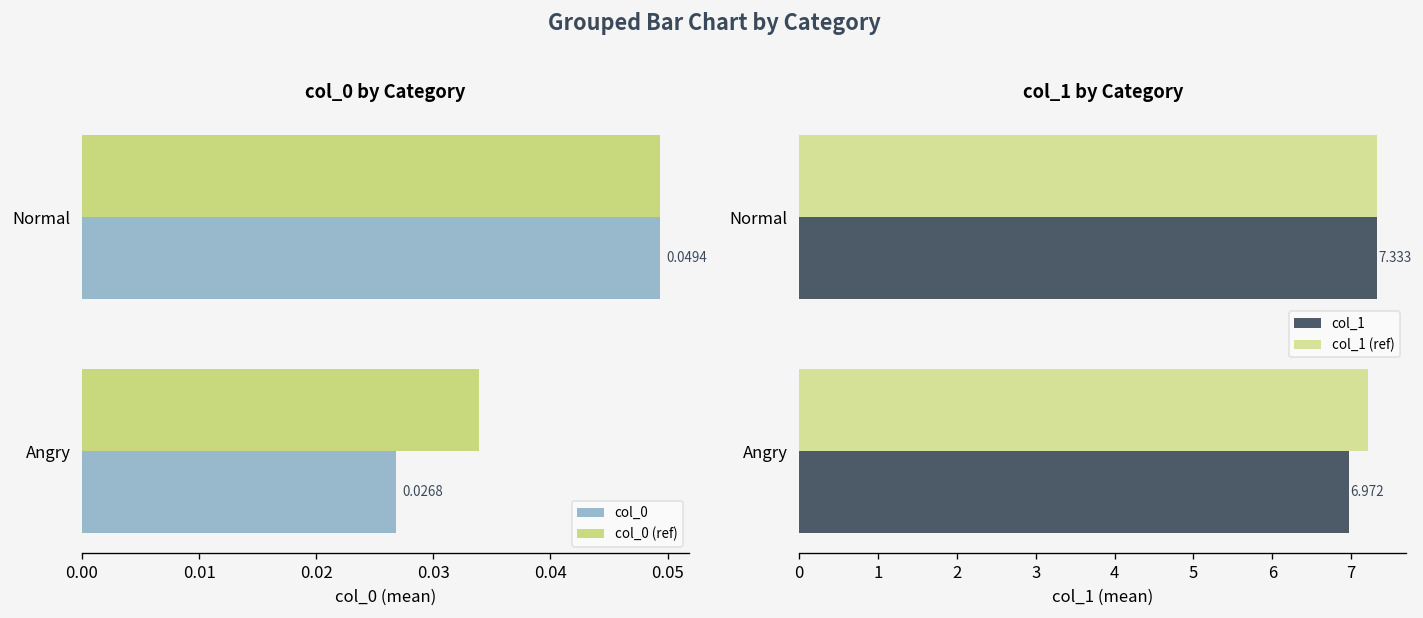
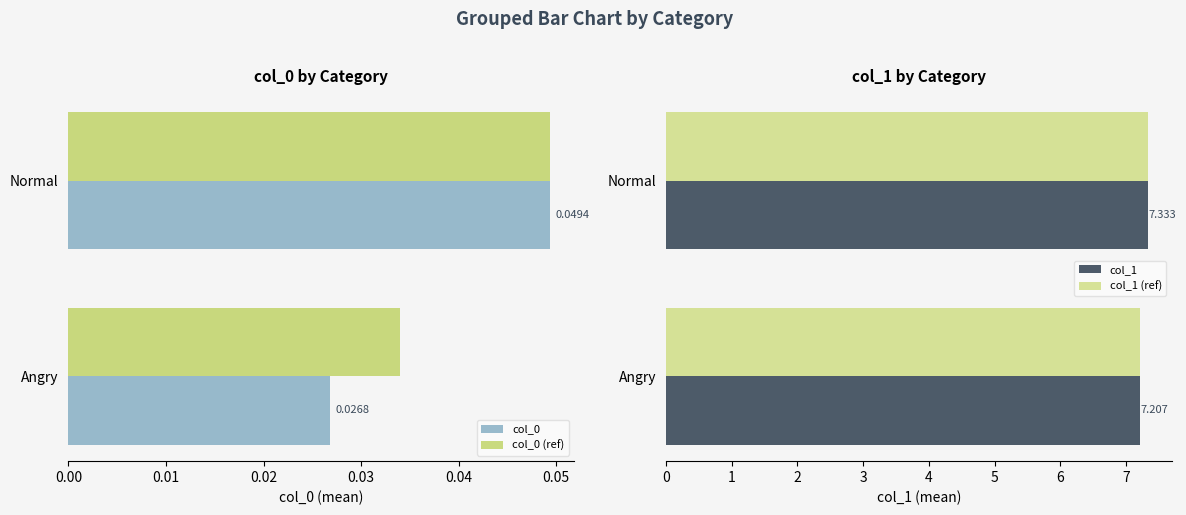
  {
    "col_0 by Category": {
      "col_0": {
        "Normal": 0.0494,
        "Angry": 0.0268
      },
      "col_0 (ref)": {
        "Normal": 0.049,
        "Angry": 0.034
      }
    },
    "col_1 by Category": {
      "col_1": {
        "Normal": 7.333,
-       "Angry": 6.972
+       "Angry": 7.207
      },
      "col_1 (ref)": {
        "Normal": 7.3,
        "Angry": 7.2
      }
    }
  }
